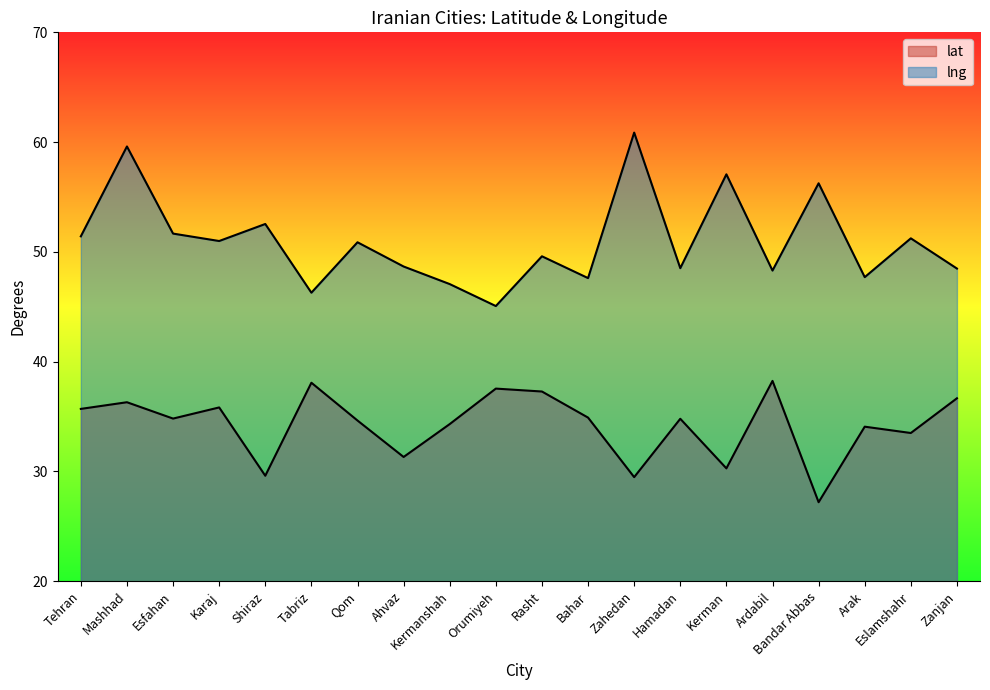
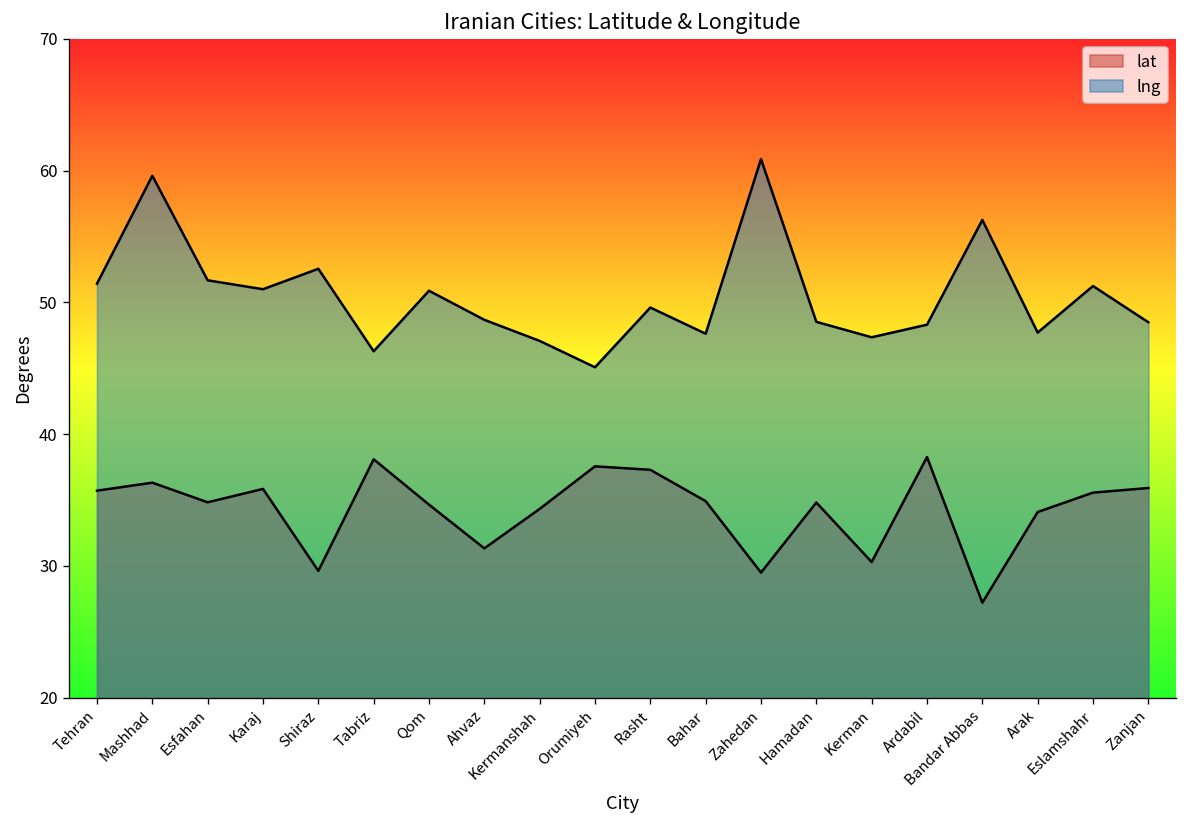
  {
    "lat": {
      "Tehran": 35.7,
      "Mashhad": 36.3,
      "Esfahan": 34.8,
      "Karaj": 35.8,
      "Shiraz": 29.6,
      "Tabriz": 38.1,
      "Qom": 34.6,
      "Ahvaz": 31.3,
      "Kermanshah": 34.3,
      "Orumiyeh": 37.5,
      "Rasht": 37.3,
      "Bahar": 34.9,
      "Zahedan": 29.5,
      "Hamadan": 34.8,
      "Kerman": 30.3,
      "Ardabil": 38.3,
      "Bandar Abbas": 27.2,
      "Arak": 34.1,
-     "Eslamshahr": 33.5,
-     "Zanjan": 36.7
+     "Eslamshahr": 35.6,
+     "Zanjan": 35.9
    },
    "lng": {
      "Tehran": 51.4,
      "Mashhad": 59.6,
      "Esfahan": 51.7,
      "Karaj": 51.0,
      "Shiraz": 52.5,
      "Tabriz": 46.3,
      "Qom": 50.9,
      "Ahvaz": 48.7,
      "Kermanshah": 47.1,
      "Orumiyeh": 45.1,
      "Rasht": 49.6,
      "Bahar": 47.6,
      "Zahedan": 60.9,
      "Hamadan": 48.5,
-     "Kerman": 57.1,
+     "Kerman": 47.3,
      "Ardabil": 48.3,
      "Bandar Abbas": 56.3,
      "Arak": 47.7,
      "Eslamshahr": 51.2,
      "Zanjan": 48.5
    }
  }
